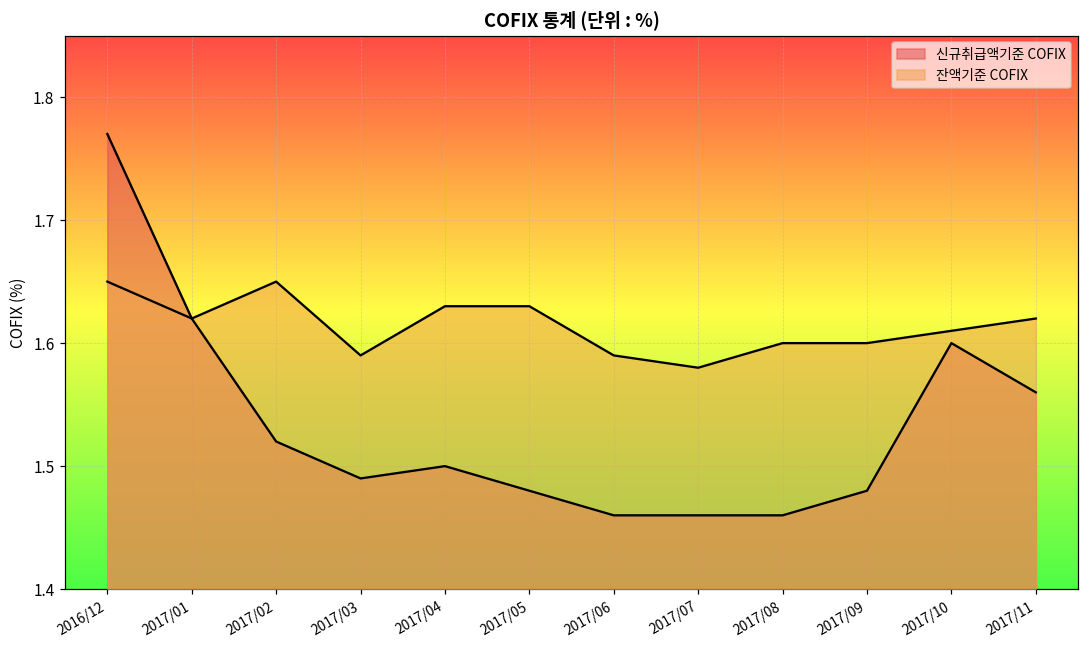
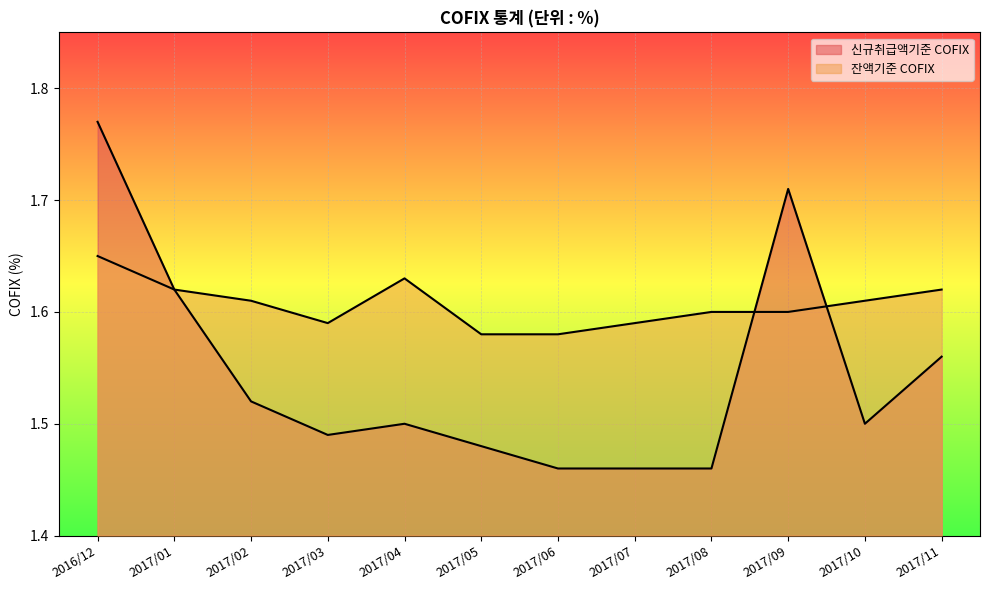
  {
    "신규취급액기준 COFIX": {
      "2016/12": 1.77,
      "2017/02": 1.52,
      "2017/03": 1.49,
      "2017/04": 1.50,
      "2017/05": 1.48,
      "2017/06": 1.46,
      "2017/07": 1.46,
      "2017/08": 1.46,
-     "2017/09": 1.48,
-     "2017/10": 1.6,
+     "2017/09": 1.71,
+     "2017/10": 1.5,
      "2017/11": 1.56
    },
    "잔액기준 COFIX": {
      "2016/12": 1.65,
-     "2017/02": 1.65,
+     "2017/02": 1.61,
      "2017/03": 1.59,
      "2017/04": 1.63,
-     "2017/05": 1.63,
-     "2017/06": 1.59,
-     "2017/07": 1.58,
+     "2017/05": 1.58,
+     "2017/06": 1.58,
+     "2017/07": 1.59,
      "2017/08": 1.60,
      "2017/09": 1.60,
      "2017/10": 1.61,
      "2017/11": 1.62
    }
  }
